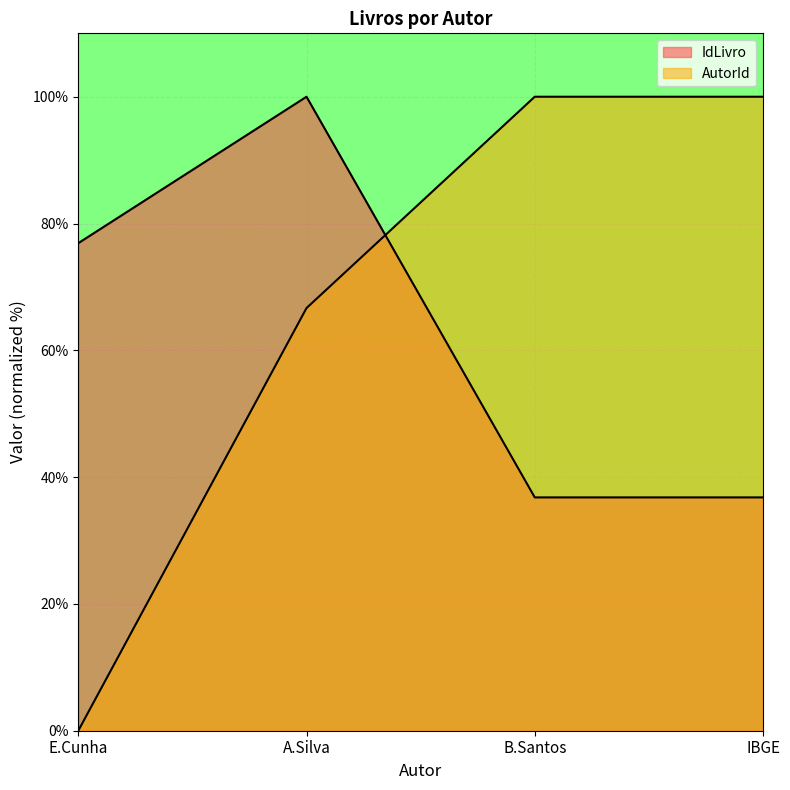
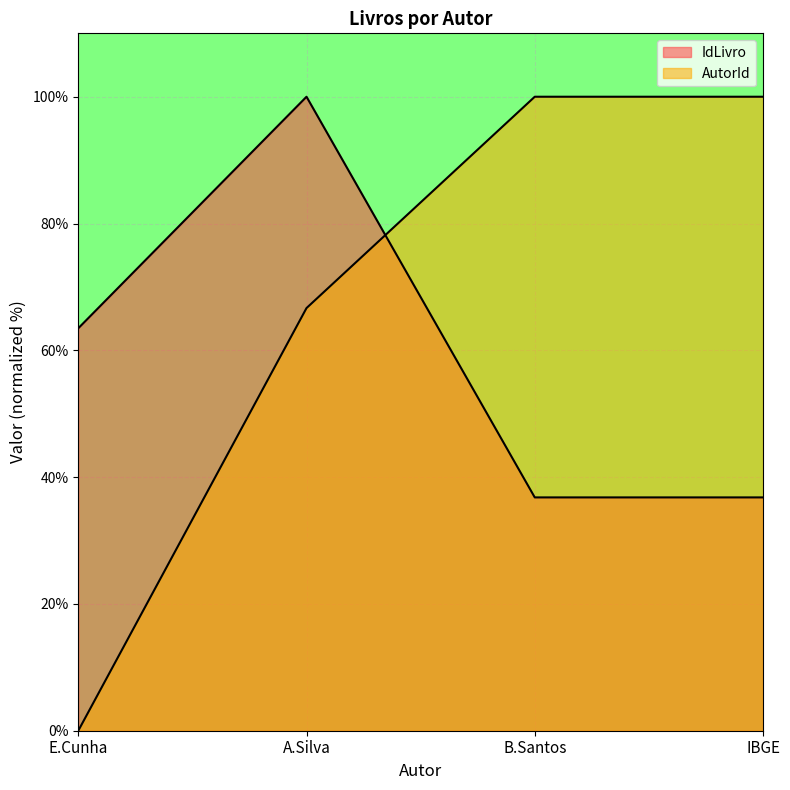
  {
    "IdLivro": {
-     "E.Cunha": "77%",
+     "E.Cunha": "63%",
      "A.Silva": "100%",
      "B.Santos": "37%",
      "IBGE": "37%"
    },
    "AutorId": {
      "E.Cunha": "0%",
      "A.Silva": "67%",
      "B.Santos": "100%",
      "IBGE": "100%"
    }
  }
